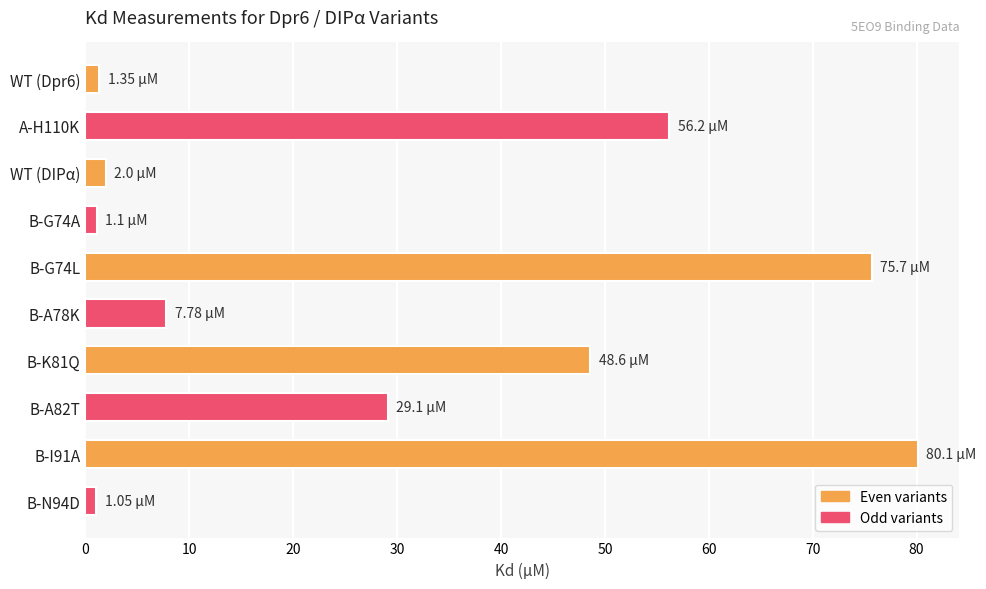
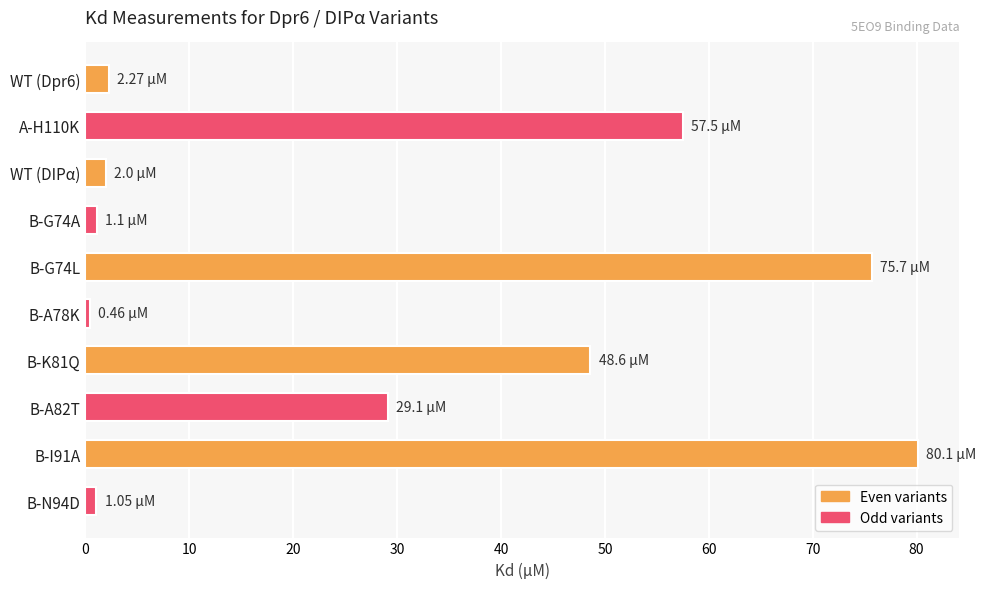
  {
-   "WT (Dpr6)": 1.35,
-   "A-H110K": 56.2,
+   "WT (Dpr6)": 2.27,
+   "A-H110K": 57.5,
    "WT (DIPα)": 2.0,
    "B-G74A": 1.1,
    "B-G74L": 75.7,
-   "B-A78K": 7.78,
+   "B-A78K": 0.46,
    "B-K81Q": 48.6,
    "B-A82T": 29.1,
    "B-I91A": 80.1,
    "B-N94D": 1.05
  }
